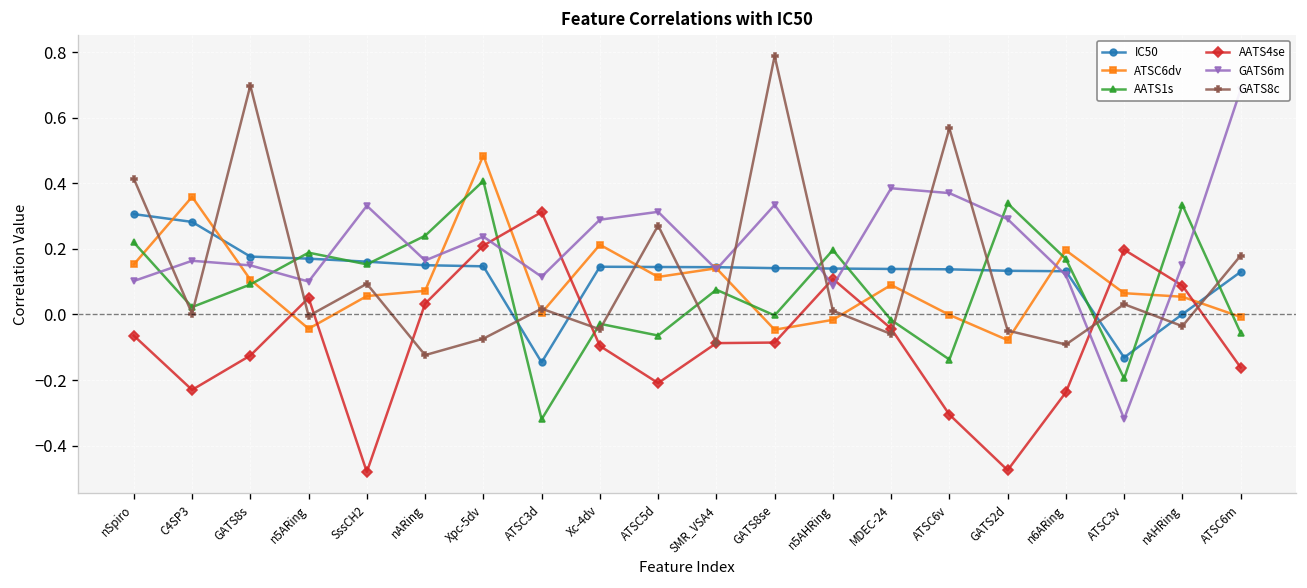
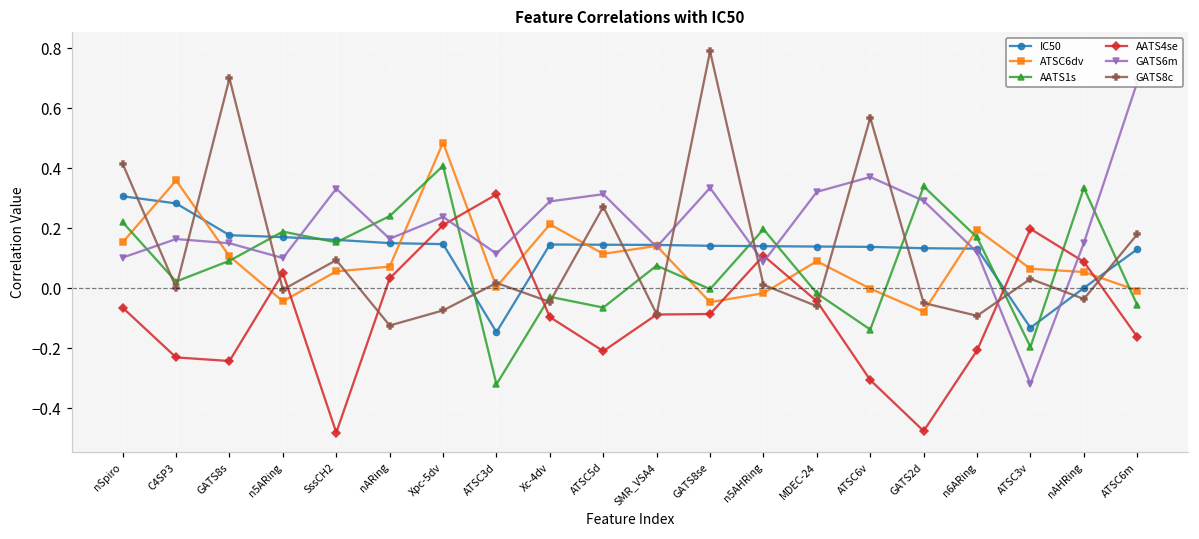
  {
    "IC50": {
      "nSpiro": 0.31,
      "C4SP3": 0.28,
      "GATS8s": 0.18,
      "n5ARing": 0.17,
      "nARing": 0.15,
      "Xpc-5dv": 0.15,
      "ATSC3d": -0.15,
      "Xc-4dv": 0.15,
      "ATSC5d": 0.15,
      "GATS8se": 0.14,
      "n5AHRing": 0.14,
      "MDEC-24": 0.14,
      "ATSC6v": 0.14,
      "GATS2d": 0.13,
      "n6ARing": 0.13,
      "ATSC3v": -0.13,
      "nAHRing": 0.00,
      "ATSC6m": 0.13
    },
    "ATSC6dv": {
      "nSpiro": 0.15,
      "C4SP3": 0.36,
      "GATS8s": 0.11,
      "n5ARing": -0.04,
      "SssCH2": 0.06,
      "nARing": 0.07,
      "Xpc-5dv": 0.49,
      "ATSC3d": 0.00,
      "Xc-4dv": 0.21,
      "ATSC5d": 0.11,
      "GATS8se": -0.05,
      "n5AHRing": -0.02,
      "MDEC-24": 0.09,
      "ATSC6v": 0.00,
      "GATS2d": -0.08,
      "n6ARing": 0.20,
      "ATSC3v": 0.07,
      "nAHRing": 0.05,
      "ATSC6m": -0.01
    },
    "AATS1s": {
      "nSpiro": 0.22,
      "C4SP3": 0.02,
      "GATS8s": 0.09,
      "n5ARing": 0.19,
      "nARing": 0.24,
      "Xpc-5dv": 0.41,
      "ATSC3d": -0.32,
      "Xc-4dv": -0.03,
      "ATSC5d": -0.06,
      "SMR_VSA4": 0.08,
      "GATS8se": 0.00,
      "n5AHRing": 0.20,
      "MDEC-24": -0.02,
      "ATSC6v": -0.14,
      "GATS2d": 0.34,
      "n6ARing": 0.17,
      "ATSC3v": -0.20,
      "nAHRing": 0.33,
      "ATSC6m": -0.06
    },
    "AATS4se": {
      "nSpiro": -0.06,
      "C4SP3": -0.23,
-     "GATS8s": -0.13,
+     "GATS8s": -0.24,
      "n5ARing": 0.05,
      "SssCH2": -0.48,
      "nARing": 0.03,
      "Xpc-5dv": 0.21,
      "ATSC3d": 0.31,
      "Xc-4dv": -0.10,
      "ATSC5d": -0.21,
      "GATS8se": -0.09,
      "n5AHRing": 0.11,
      "MDEC-24": -0.04,
      "ATSC6v": -0.31,
      "GATS2d": -0.48,
-     "n6ARing": -0.24,
+     "n6ARing": -0.21,
      "ATSC3v": 0.20,
      "nAHRing": 0.09,
      "ATSC6m": -0.16
    },
    "GATS6m": {
      "nSpiro": 0.10,
      "C4SP3": 0.16,
      "GATS8s": 0.15,
      "n5ARing": 0.10,
      "SssCH2": 0.33,
      "nARing": 0.16,
      "Xpc-5dv": 0.24,
      "ATSC3d": 0.12,
      "Xc-4dv": 0.29,
      "ATSC5d": 0.31,
      "GATS8se": 0.33,
      "n5AHRing": 0.09,
-     "MDEC-24": 0.39,
+     "MDEC-24": 0.32,
      "ATSC6v": 0.37,
      "GATS2d": 0.29,
      "n6ARing": 0.12,
      "ATSC3v": -0.32,
      "nAHRing": 0.15
    },
    "GATS8c": {
      "nSpiro": 0.41,
      "C4SP3": 0.00,
      "GATS8s": 0.70,
      "n5ARing": 0.00,
      "SssCH2": 0.09,
      "nARing": -0.12,
      "Xpc-5dv": -0.07,
      "ATSC3d": 0.02,
      "Xc-4dv": -0.05,
      "ATSC5d": 0.27,
      "GATS8se": 0.79,
      "n5AHRing": 0.01,
      "MDEC-24": -0.06,
      "ATSC6v": 0.57,
      "GATS2d": -0.05,
      "n6ARing": -0.09,
      "ATSC3v": 0.03,
      "nAHRing": -0.04,
      "ATSC6m": 0.18
    }
  }
